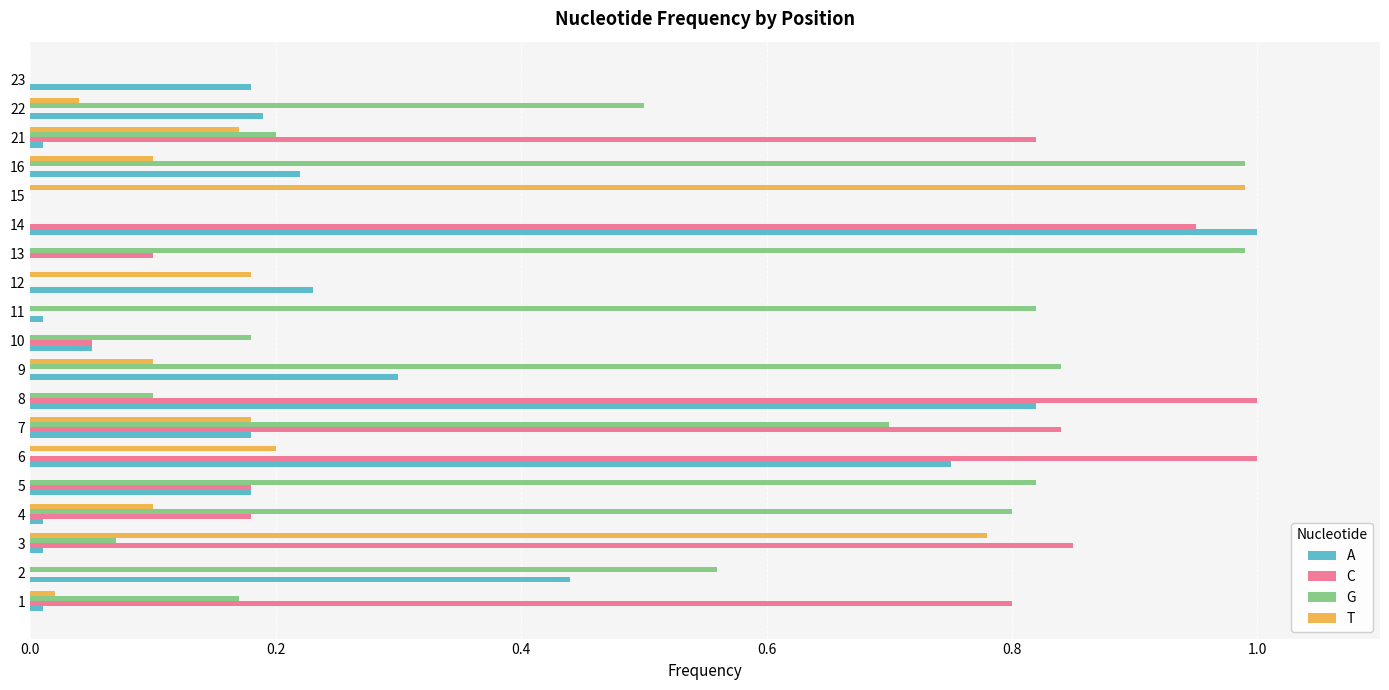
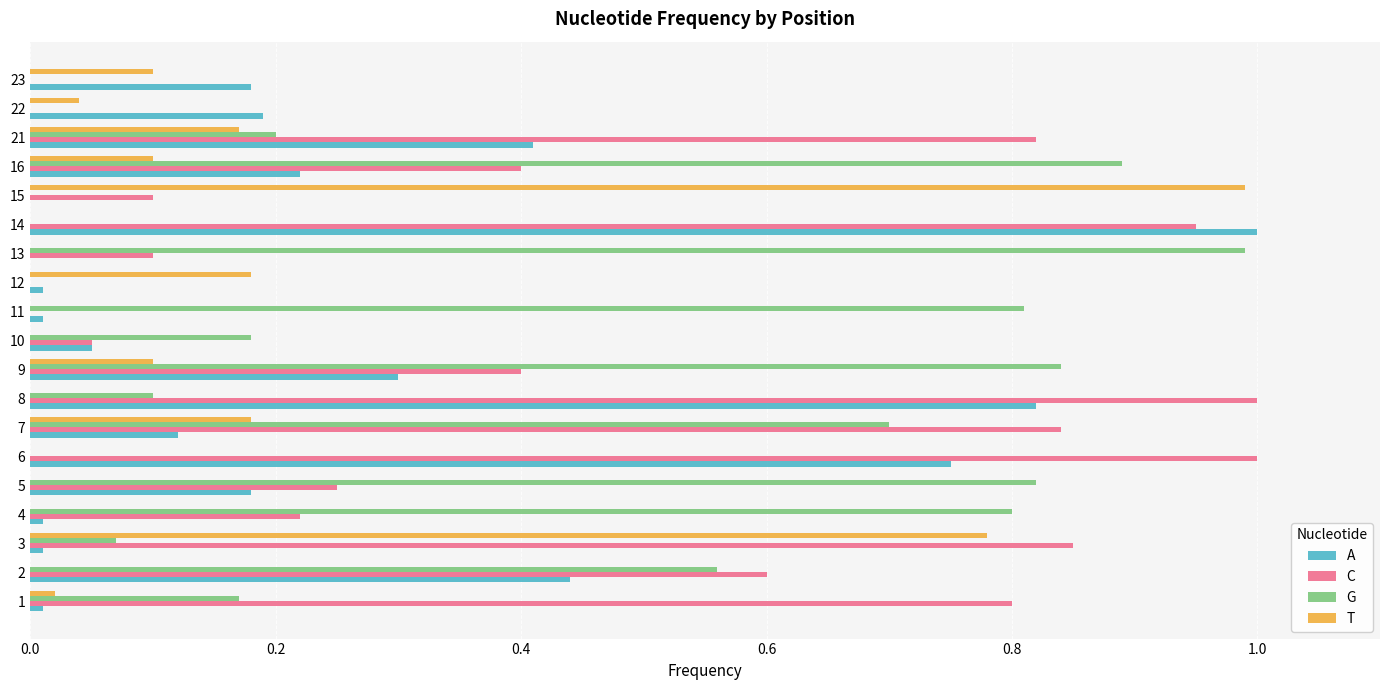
  {
    "A": {
      "23": 0.18,
      "22": 0.19,
-     "21": 0.01,
+     "21": 0.41,
      "16": 0.22,
      "15": 0.00,
      "14": 1.00,
      "13": 0.00,
-     "12": 0.23,
+     "12": 0.01,
      "11": 0.01,
      "10": 0.05,
      "9": 0.30,
      "8": 0.82,
-     "7": 0.18,
+     "7": 0.12,
      "6": 0.75,
      "5": 0.18,
      "4": 0.01,
      "3": 0.01,
      "2": 0.44,
      "1": 0.01
    },
    "C": {
      "23": 0.00,
      "22": 0.00,
      "21": 0.82,
-     "16": 0.0,
-     "15": 0.0,
+     "16": 0.4,
+     "15": 0.1,
      "14": 0.95,
      "13": 0.10,
      "12": 0.00,
      "11": 0.00,
      "10": 0.05,
-     "9": 0.0,
+     "9": 0.4,
      "8": 1.00,
      "7": 0.84,
      "6": 1.00,
-     "5": 0.18,
-     "4": 0.18,
+     "5": 0.25,
+     "4": 0.22,
      "3": 0.85,
-     "2": 0.0,
+     "2": 0.6,
      "1": 0.80
    },
    "G": {
      "23": 0.00,
-     "22": 0.5,
+     "22": 0.0,
      "21": 0.20,
-     "16": 0.99,
+     "16": 0.89,
      "15": 0.00,
      "14": 0.00,
      "13": 0.99,
      "12": 0.00,
-     "11": 0.82,
+     "11": 0.81,
      "10": 0.18,
      "9": 0.84,
      "8": 0.10,
      "7": 0.70,
      "6": 0.00,
      "5": 0.82,
      "4": 0.80,
      "3": 0.07,
      "2": 0.56,
      "1": 0.17
    },
    "T": {
-     "23": 0.0,
+     "23": 0.1,
      "22": 0.040,
      "21": 0.170,
      "16": 0.1,
      "15": 0.990,
      "14": 0.0,
      "13": 0.0,
      "12": 0.180,
      "11": 0.0,
      "10": 0.0,
      "9": 0.1,
      "8": 0.0,
      "7": 0.180,
-     "6": 0.2,
+     "6": 0.0,
      "5": 0.0,
-     "4": 0.1,
+     "4": 0.0,
      "3": 0.780,
      "2": 0.0,
      "1": 0.020
    }
  }
